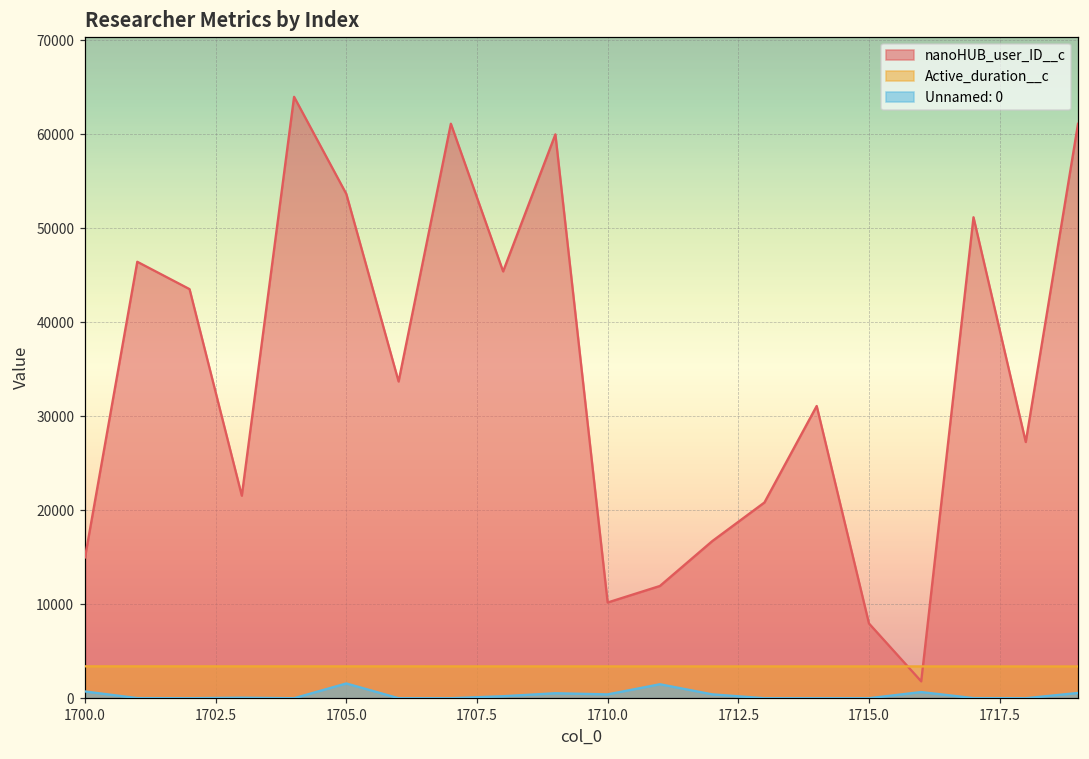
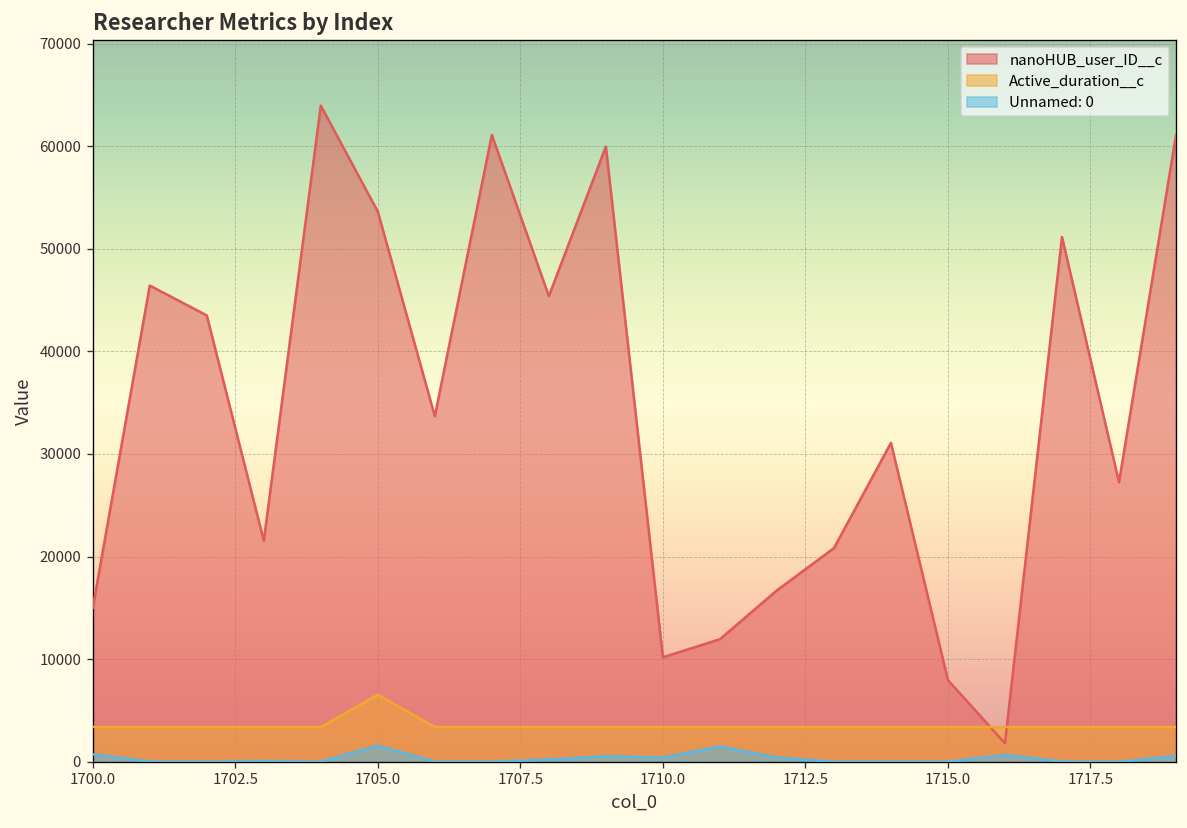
  {
    "nanoHUB_user_ID__c": {
      "1700.0": 15000,
      "1705.0": 54000,
      "1710.0": 10000,
      "1715.0": 8000
    },
    "Active_duration__c": {
      "1700.0": 3000,
-     "1705.0": 3000,
+     "1705.0": 7000,
      "1710.0": 3000,
      "1715.0": 3000
    },
    "Unnamed: 0": {
      "1700.0": 1000,
      "1705.0": 2000,
      "1710.0": 0,
      "1715.0": 0
    }
  }
